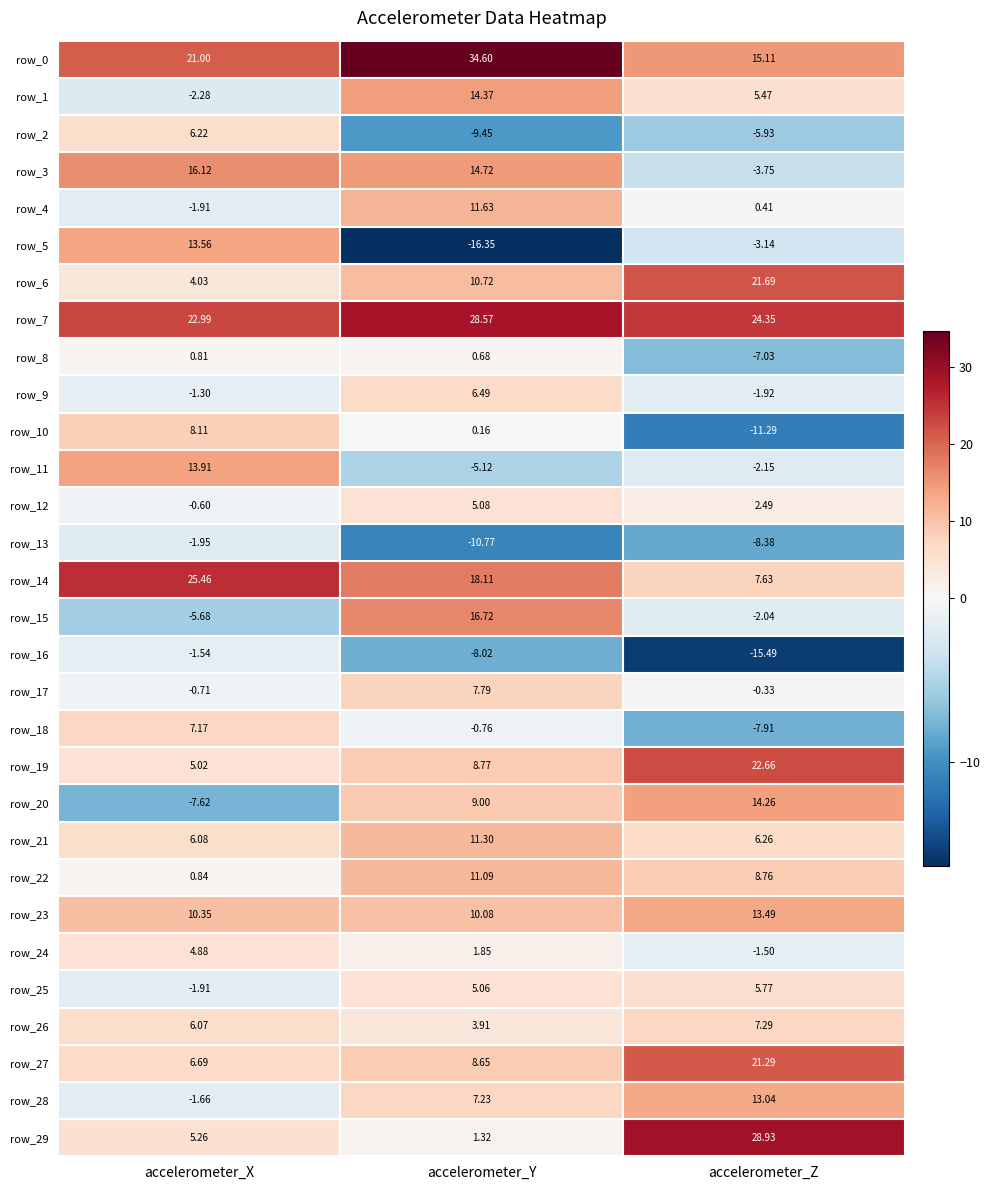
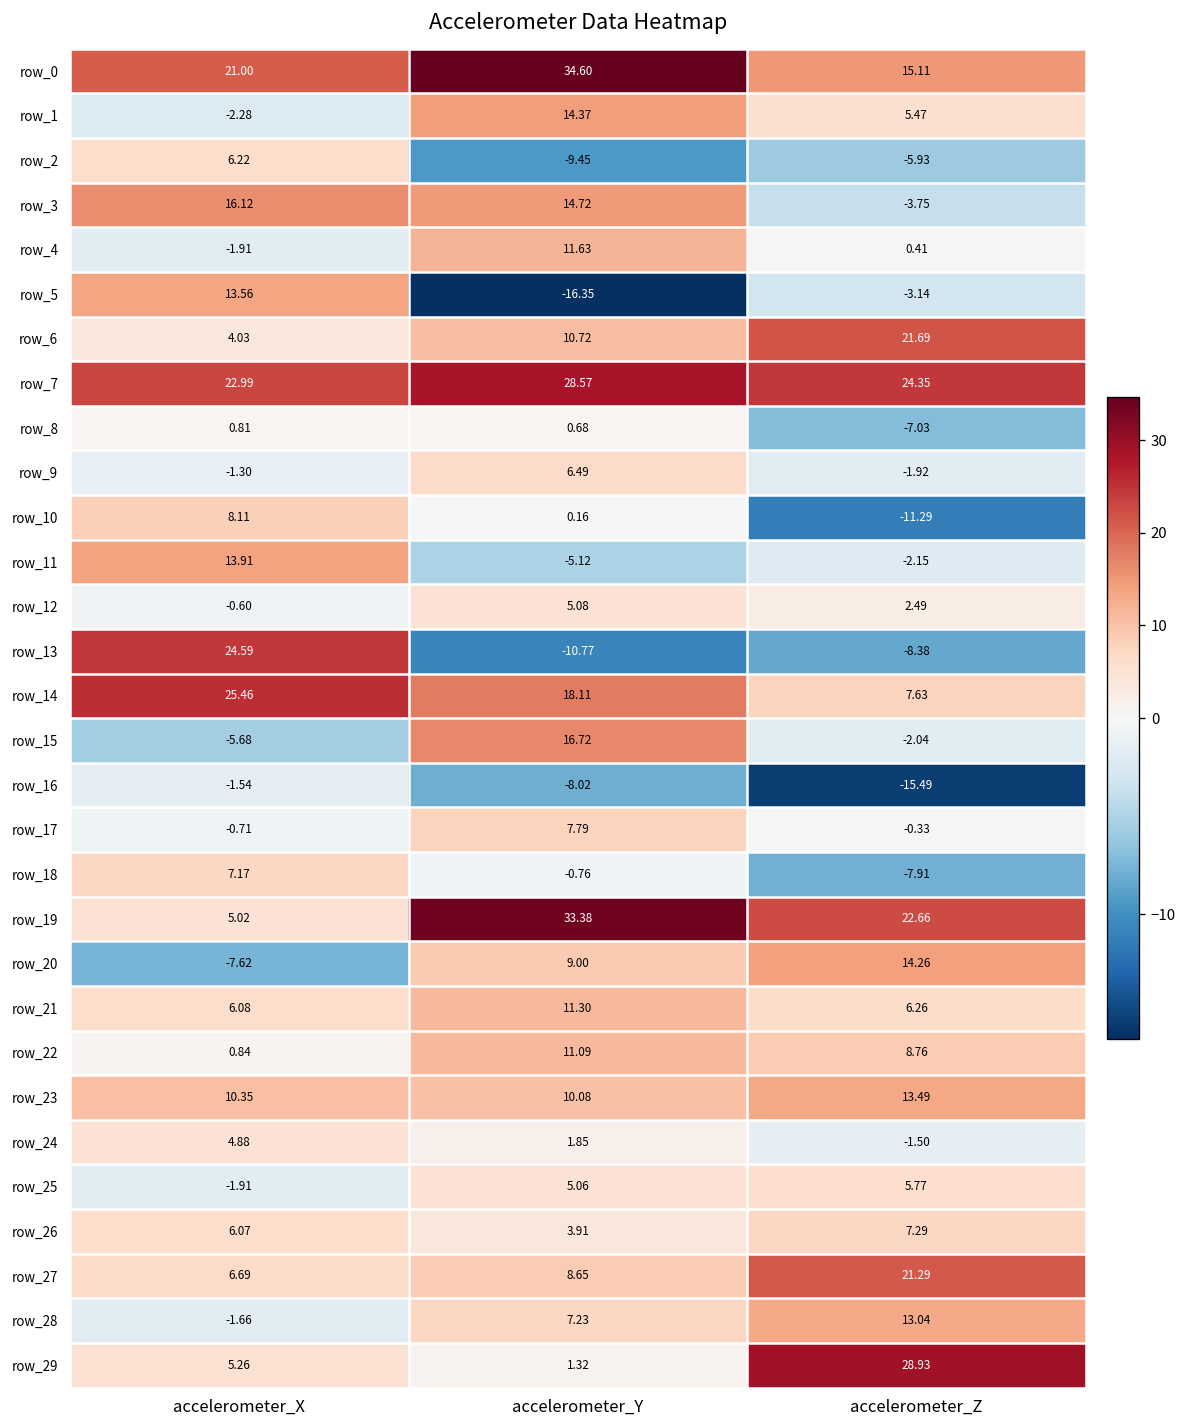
  {
    "row_0": {
      "accelerometer_X": 21.00,
      "accelerometer_Y": 34.60,
      "accelerometer_Z": 15.11
    },
    "row_1": {
      "accelerometer_X": -2.28,
      "accelerometer_Y": 14.37,
      "accelerometer_Z": 5.47
    },
    "row_2": {
      "accelerometer_X": 6.22,
      "accelerometer_Y": -9.45,
      "accelerometer_Z": -5.93
    },
    "row_3": {
      "accelerometer_X": 16.12,
      "accelerometer_Y": 14.72,
      "accelerometer_Z": -3.75
    },
    "row_4": {
      "accelerometer_X": -1.91,
      "accelerometer_Y": 11.63,
      "accelerometer_Z": 0.41
    },
    "row_5": {
      "accelerometer_X": 13.56,
      "accelerometer_Y": -16.35,
      "accelerometer_Z": -3.14
    },
    "row_6": {
      "accelerometer_X": 4.03,
      "accelerometer_Y": 10.72,
      "accelerometer_Z": 21.69
    },
    "row_7": {
      "accelerometer_X": 22.99,
      "accelerometer_Y": 28.57,
      "accelerometer_Z": 24.35
    },
    "row_8": {
      "accelerometer_X": 0.81,
      "accelerometer_Y": 0.68,
      "accelerometer_Z": -7.03
    },
    "row_9": {
      "accelerometer_X": -1.30,
      "accelerometer_Y": 6.49,
      "accelerometer_Z": -1.92
    },
    "row_10": {
      "accelerometer_X": 8.11,
      "accelerometer_Y": 0.16,
      "accelerometer_Z": -11.29
    },
    "row_11": {
      "accelerometer_X": 13.91,
      "accelerometer_Y": -5.12,
      "accelerometer_Z": -2.15
    },
    "row_12": {
      "accelerometer_X": -0.60,
      "accelerometer_Y": 5.08,
      "accelerometer_Z": 2.49
    },
    "row_13": {
-     "accelerometer_X": -1.95,
+     "accelerometer_X": 24.59,
      "accelerometer_Y": -10.77,
      "accelerometer_Z": -8.38
    },
    "row_14": {
      "accelerometer_X": 25.46,
      "accelerometer_Y": 18.11,
      "accelerometer_Z": 7.63
    },
    "row_15": {
      "accelerometer_X": -5.68,
      "accelerometer_Y": 16.72,
      "accelerometer_Z": -2.04
    },
    "row_16": {
      "accelerometer_X": -1.54,
      "accelerometer_Y": -8.02,
      "accelerometer_Z": -15.49
    },
    "row_17": {
      "accelerometer_X": -0.71,
      "accelerometer_Y": 7.79,
      "accelerometer_Z": -0.33
    },
    "row_18": {
      "accelerometer_X": 7.17,
      "accelerometer_Y": -0.76,
      "accelerometer_Z": -7.91
    },
    "row_19": {
      "accelerometer_X": 5.02,
-     "accelerometer_Y": 8.77,
+     "accelerometer_Y": 33.38,
      "accelerometer_Z": 22.66
    },
    "row_20": {
      "accelerometer_X": -7.62,
      "accelerometer_Y": 9.00,
      "accelerometer_Z": 14.26
    },
    "row_21": {
      "accelerometer_X": 6.08,
      "accelerometer_Y": 11.30,
      "accelerometer_Z": 6.26
    },
    "row_22": {
      "accelerometer_X": 0.84,
      "accelerometer_Y": 11.09,
      "accelerometer_Z": 8.76
    },
    "row_23": {
      "accelerometer_X": 10.35,
      "accelerometer_Y": 10.08,
      "accelerometer_Z": 13.49
    },
    "row_24": {
      "accelerometer_X": 4.88,
      "accelerometer_Y": 1.85,
      "accelerometer_Z": -1.50
    },
    "row_25": {
      "accelerometer_X": -1.91,
      "accelerometer_Y": 5.06,
      "accelerometer_Z": 5.77
    },
    "row_26": {
      "accelerometer_X": 6.07,
      "accelerometer_Y": 3.91,
      "accelerometer_Z": 7.29
    },
    "row_27": {
      "accelerometer_X": 6.69,
      "accelerometer_Y": 8.65,
      "accelerometer_Z": 21.29
    },
    "row_28": {
      "accelerometer_X": -1.66,
      "accelerometer_Y": 7.23,
      "accelerometer_Z": 13.04
    },
    "row_29": {
      "accelerometer_X": 5.26,
      "accelerometer_Y": 1.32,
      "accelerometer_Z": 28.93
    }
  }
